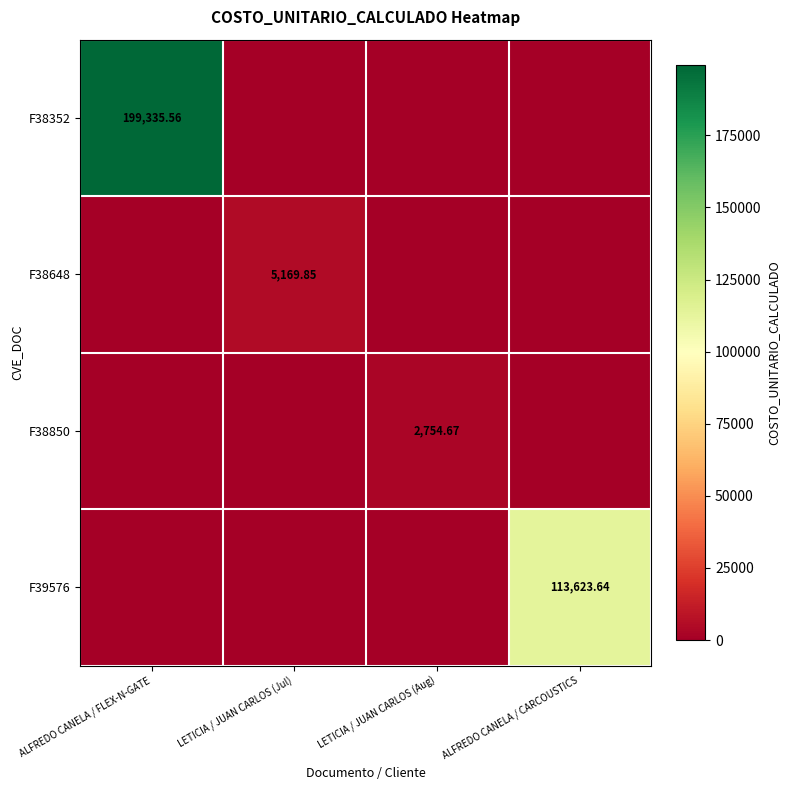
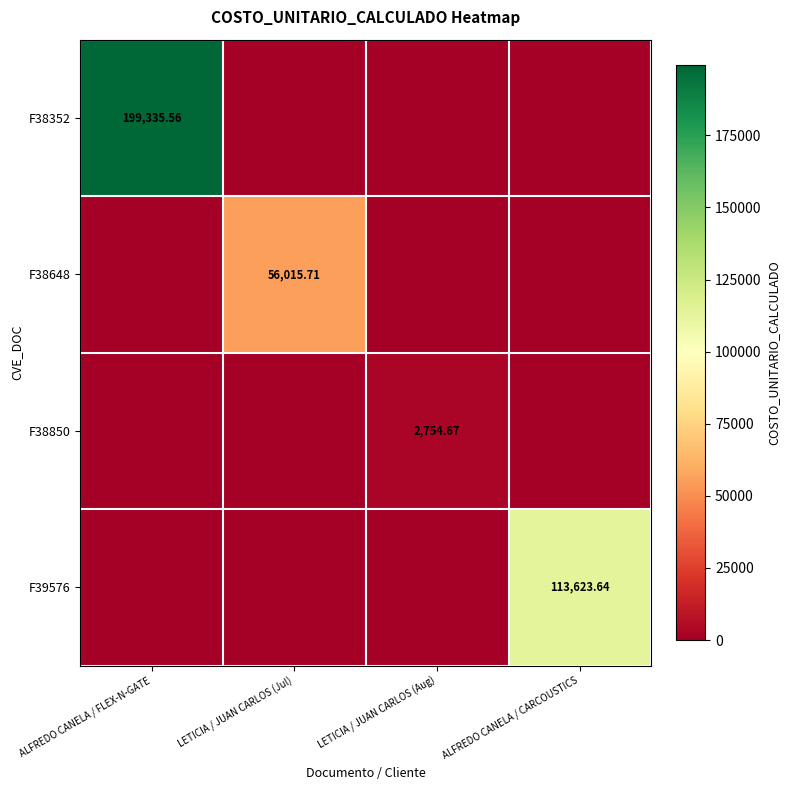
  {
    "F38352": {
      "ALFREDO CANELA / FLEX-N-GATE": "199,335.56"
    },
    "F38648": {
-     "LETICIA / JUAN CARLOS (Jul)": "5,169.85"
+     "LETICIA / JUAN CARLOS (Jul)": "56,015.71"
    },
    "F38850": {
      "LETICIA / JUAN CARLOS (Aug)": "2,754.67"
    },
    "F39576": {
      "ALFREDO CANELA / CARCOUSTICS": "113,623.64"
    }
  }
